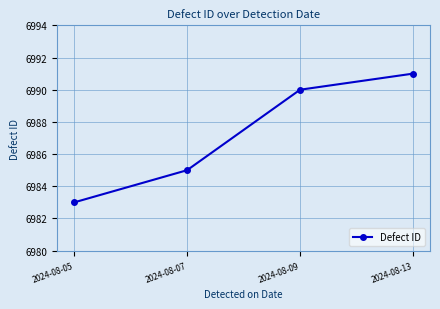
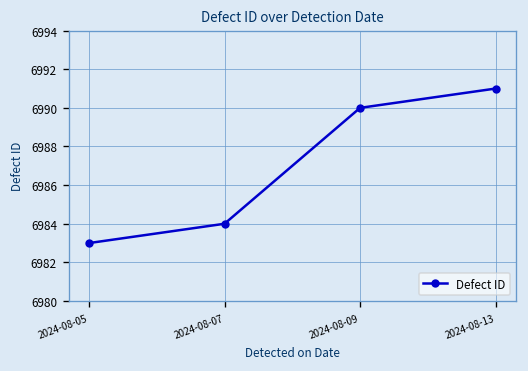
  {
    "2024-08-05": 6983,
-   "2024-08-07": 6985,
+   "2024-08-07": 6984,
    "2024-08-09": 6990,
    "2024-08-13": 6991
  }
